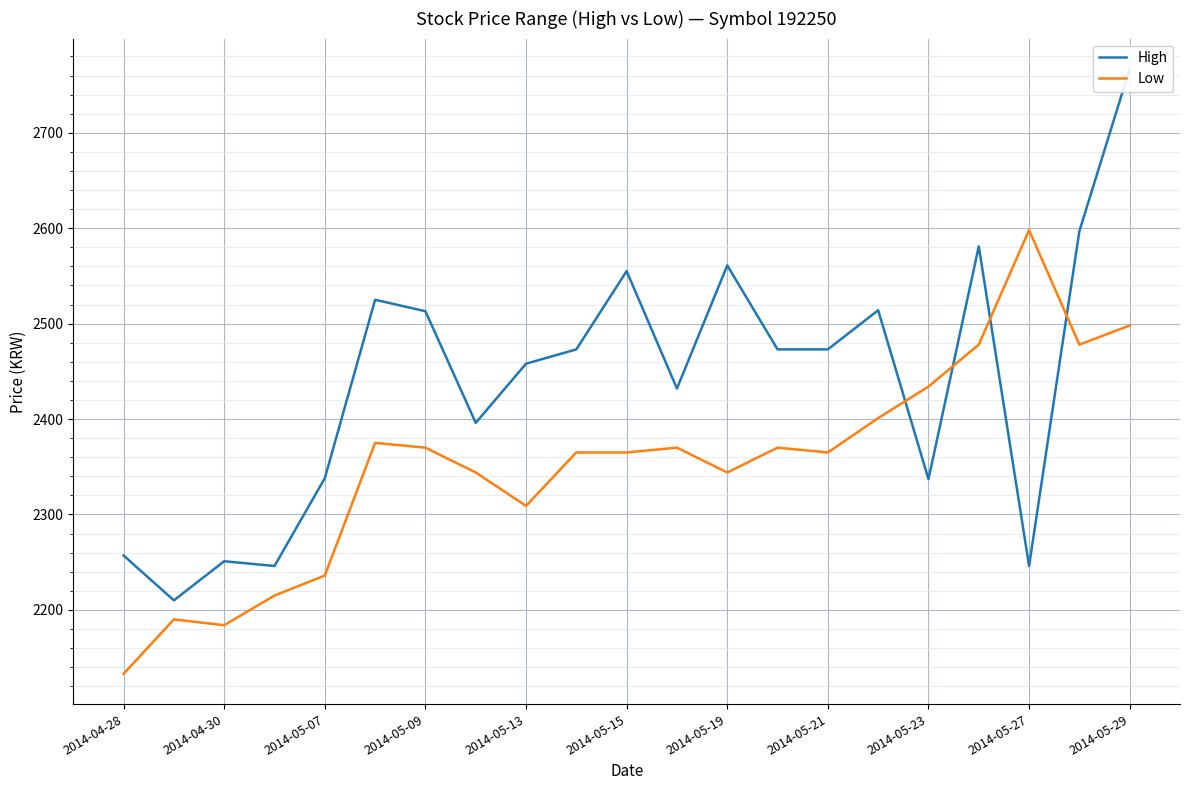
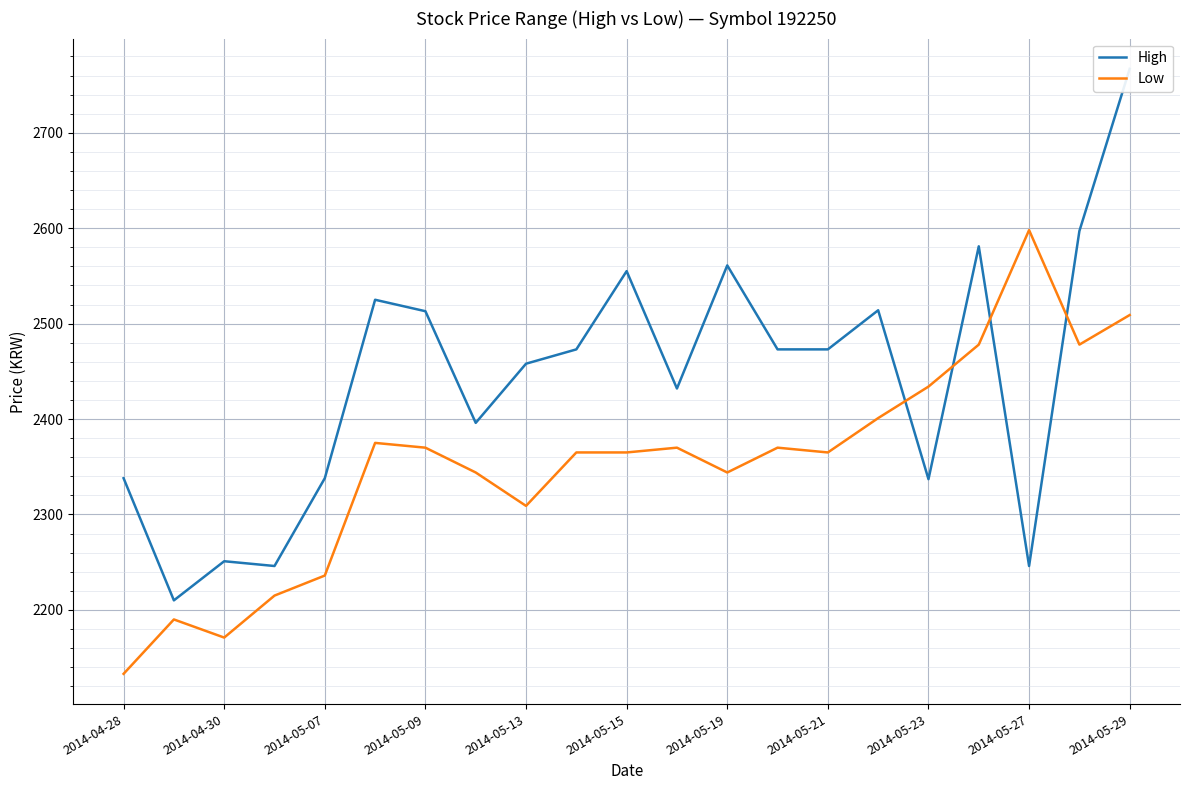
  {
    "High": {
-     "2014-04-28": 2260,
+     "2014-04-28": 2340,
      "2014-04-30": 2250,
      "2014-05-07": 2340,
      "2014-05-09": 2510,
      "2014-05-13": 2460,
      "2014-05-15": 2560,
      "2014-05-19": 2560,
      "2014-05-21": 2470,
      "2014-05-23": 2340,
      "2014-05-27": 2250
    },
    "Low": {
      "2014-04-28": 2130,
-     "2014-04-30": 2180,
+     "2014-04-30": 2170,
      "2014-05-07": 2240,
      "2014-05-09": 2370,
      "2014-05-13": 2310,
      "2014-05-15": 2370,
      "2014-05-19": 2340,
      "2014-05-21": 2370,
      "2014-05-23": 2430,
      "2014-05-27": 2600,
-     "2014-05-29": 2500
+     "2014-05-29": 2510
    }
  }
